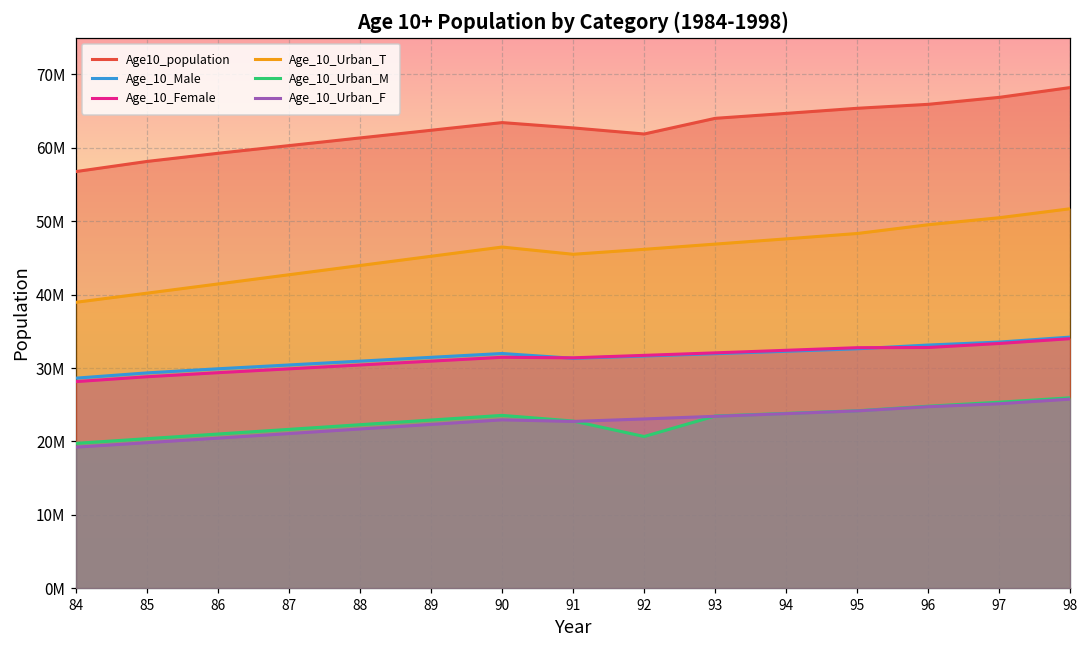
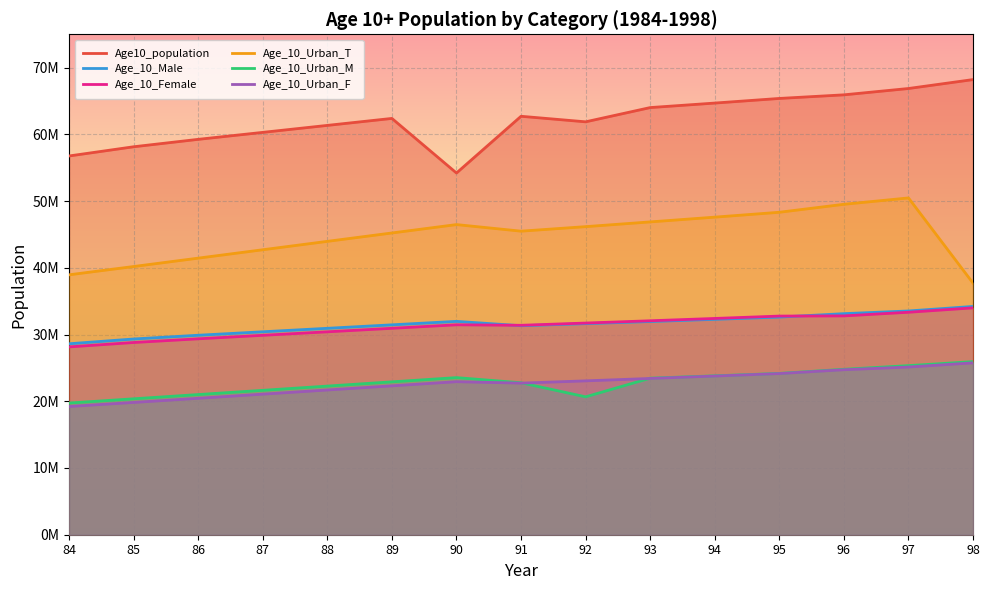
  {
    "Age10_population": {
      "84": 57000000,
      "85": 58000000,
      "86": 59000000,
      "87": 60000000,
      "88": 61000000,
      "89": 62000000,
-     "90": 63000000,
+     "90": 54000000,
      "91": 63000000,
      "92": 62000000,
      "93": 64000000,
      "94": 65000000,
      "95": 65000000,
      "96": 66000000,
      "97": 67000000,
      "98": 68000000
    },
    "Age_10_Male": {
      "84": 29000000,
      "85": 29000000,
      "86": 30000000,
      "87": 30000000,
      "88": 31000000,
      "89": 31000000,
      "90": 32000000
    },
    "Age_10_Female": {
      "84": 28000000,
      "85": 29000000,
      "86": 29000000,
      "87": 30000000,
      "88": 30000000,
      "89": 31000000,
      "90": 31000000
    },
    "Age_10_Urban_T": {
      "84": 39000000,
      "85": 40000000,
      "86": 41000000,
      "87": 43000000,
      "88": 44000000,
      "89": 45000000,
      "90": 46000000,
      "91": 45000000,
      "92": 46000000,
      "93": 47000000,
      "94": 48000000,
      "95": 48000000,
      "96": 50000000,
      "97": 50000000,
-     "98": 52000000
+     "98": 38000000
    },
    "Age_10_Urban_M": {
      "84": 20000000,
      "85": 20000000,
      "86": 21000000,
      "87": 22000000,
      "88": 22000000,
      "89": 23000000,
      "90": 24000000,
      "92": 21000000
    },
    "Age_10_Urban_F": {
      "84": 19000000,
      "85": 20000000,
      "86": 20000000,
      "87": 21000000,
      "88": 22000000,
      "89": 22000000,
      "90": 23000000,
      "92": 23000000
    }
  }
